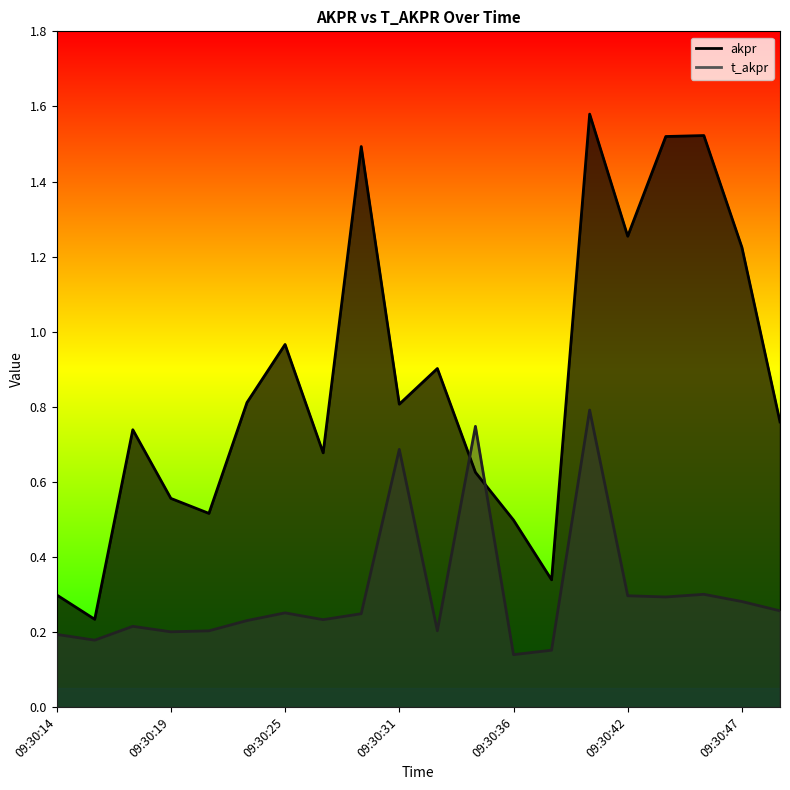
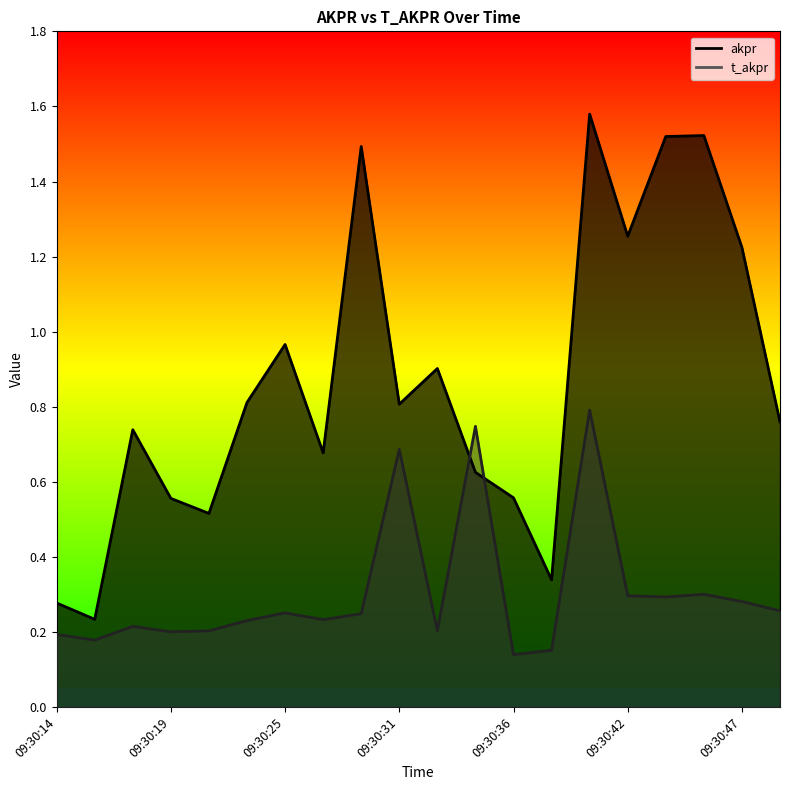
  {
    "akpr": {
-     "09:30:14": 0.30,
+     "09:30:14": 0.28,
      "09:30:19": 0.56,
      "09:30:25": 0.97,
      "09:30:31": 0.81,
-     "09:30:36": 0.50,
+     "09:30:36": 0.56,
      "09:30:42": 1.25,
      "09:30:47": 1.22
    }
  }
